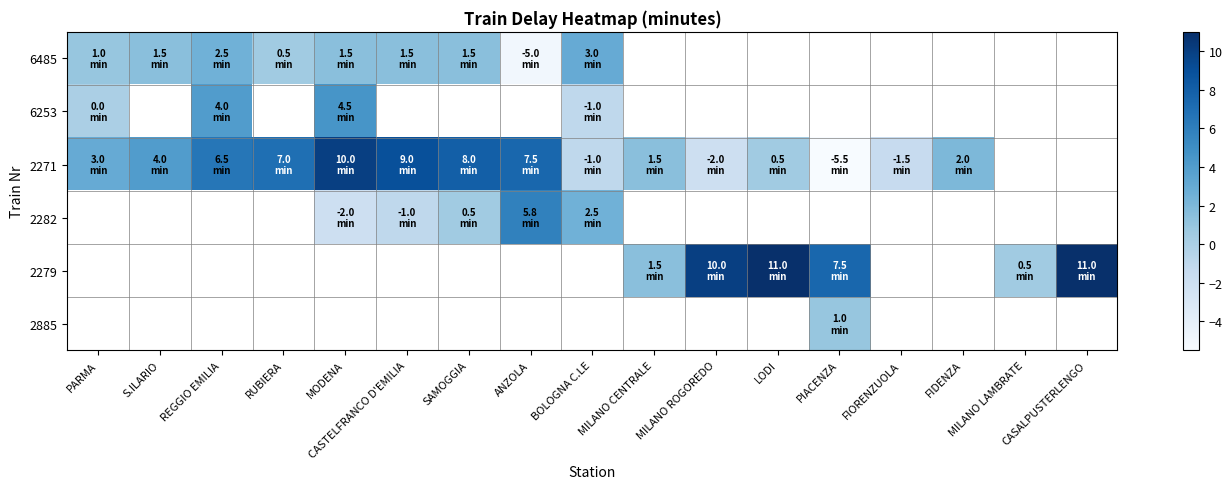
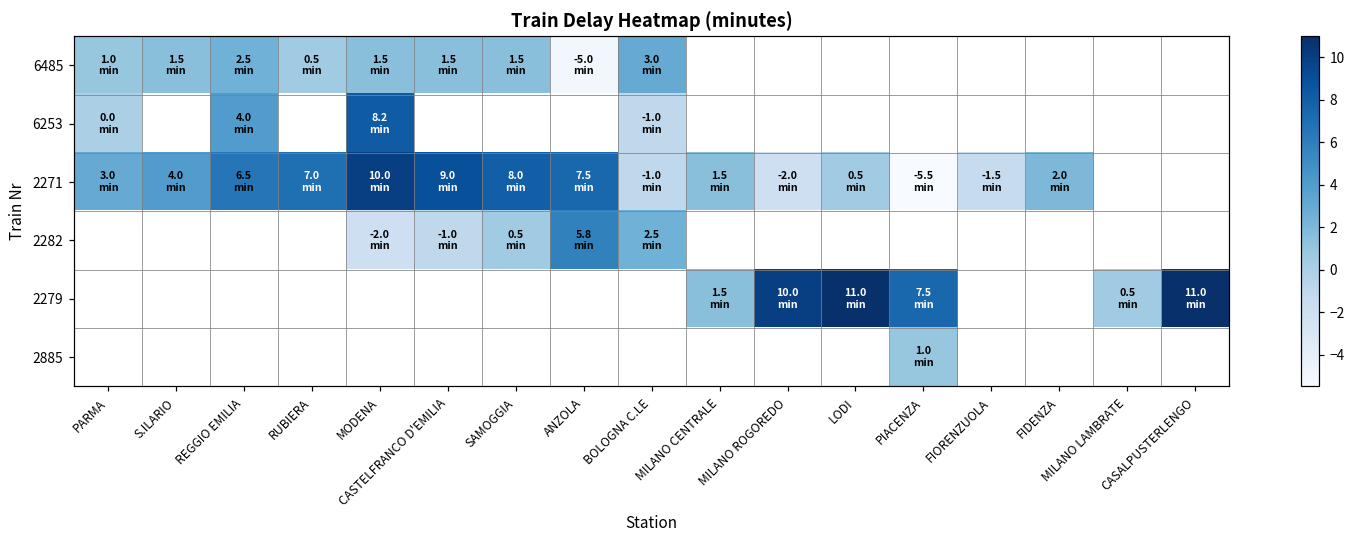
  {
    "6485": {
      "PARMA": 1.0,
      "S.ILARIO": 1.5,
      "REGGIO EMILIA": 2.5,
      "RUBIERA": 0.5,
      "MODENA": 1.5,
      "CASTELFRANCO D'EMILIA": 1.5,
      "SAMOGGIA": 1.5,
      "ANZOLA": -5.0,
      "BOLOGNA C.LE": 3.0
    },
    "6253": {
      "PARMA": 0.0,
      "REGGIO EMILIA": 4.0,
-     "MODENA": 4.5,
+     "MODENA": 8.2,
      "BOLOGNA C.LE": -1.0
    },
    "2271": {
      "PARMA": 3.0,
      "S.ILARIO": 4.0,
      "REGGIO EMILIA": 6.5,
      "RUBIERA": 7.0,
      "MODENA": 10.0,
      "CASTELFRANCO D'EMILIA": 9.0,
      "SAMOGGIA": 8.0,
      "ANZOLA": 7.5,
      "BOLOGNA C.LE": -1.0,
      "MILANO CENTRALE": 1.5,
      "MILANO ROGOREDO": -2.0,
      "LODI": 0.5,
      "PIACENZA": -5.5,
      "FIORENZUOLA": -1.5,
      "FIDENZA": 2.0
    },
    "2282": {
      "MODENA": -2.0,
      "CASTELFRANCO D'EMILIA": -1.0,
      "SAMOGGIA": 0.5,
      "ANZOLA": 5.8,
      "BOLOGNA C.LE": 2.5
    },
    "2279": {
      "MILANO CENTRALE": 1.5,
      "MILANO ROGOREDO": 10.0,
      "LODI": 11.0,
      "PIACENZA": 7.5,
      "MILANO LAMBRATE": 0.5,
      "CASALPUSTERLENGO": 11.0
    },
    "2885": {
      "PIACENZA": 1.0
    }
  }
